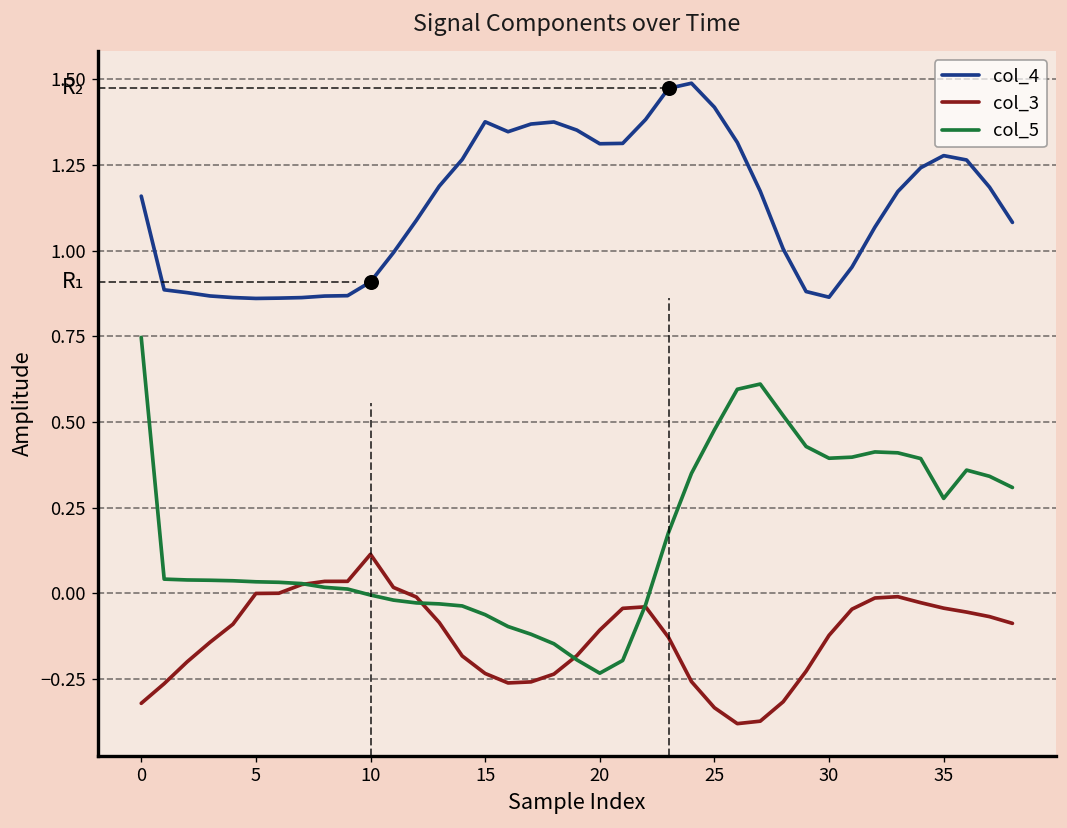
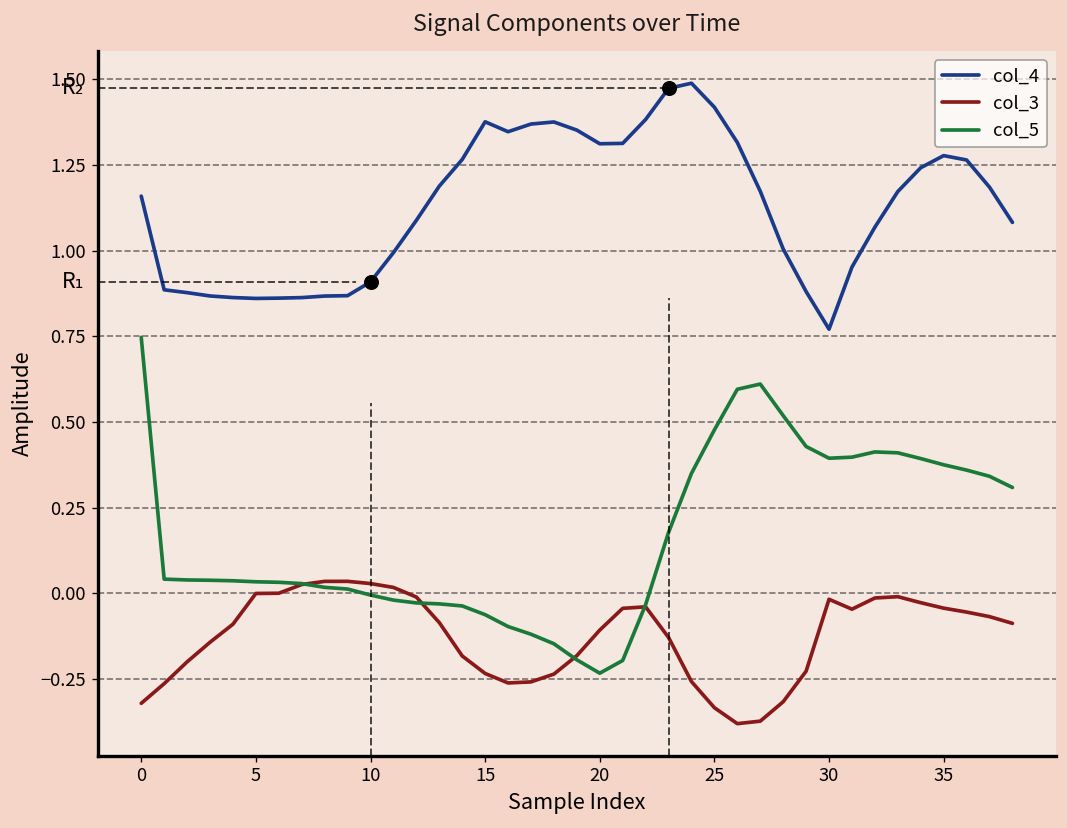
  {
    "col_4": {
      "0": 1.16,
      "5": 0.86,
      "15": 1.38,
      "20": 1.31,
      "25": 1.42,
-     "30": 0.86,
+     "30": 0.77,
      "35": 1.28
    },
    "col_3": {
      "0": -0.32,
      "5": 0.00,
-     "10": 0.11,
+     "10": 0.03,
      "15": -0.23,
      "20": -0.11,
      "25": -0.33,
-     "30": -0.12,
+     "30": -0.02,
      "35": -0.04
    },
    "col_5": {
      "0": 0.75,
      "5": 0.03,
      "10": -0.01,
      "15": -0.06,
      "20": -0.23,
      "25": 0.48,
      "30": 0.39,
-     "35": 0.28
+     "35": 0.38
    }
  }
